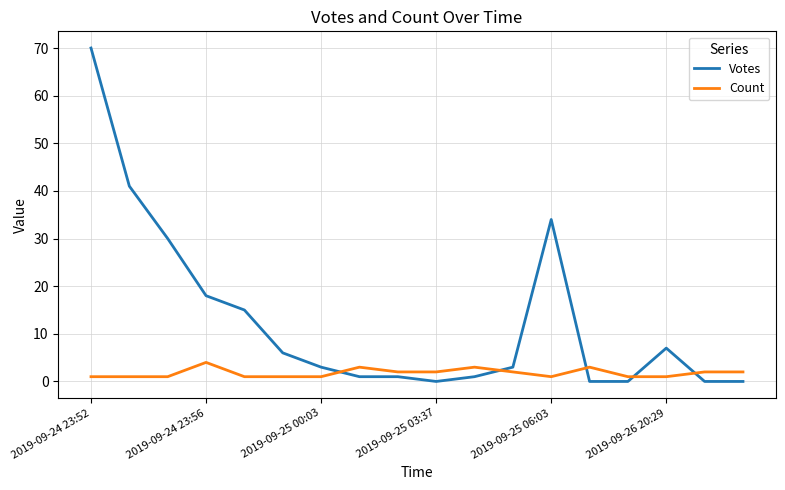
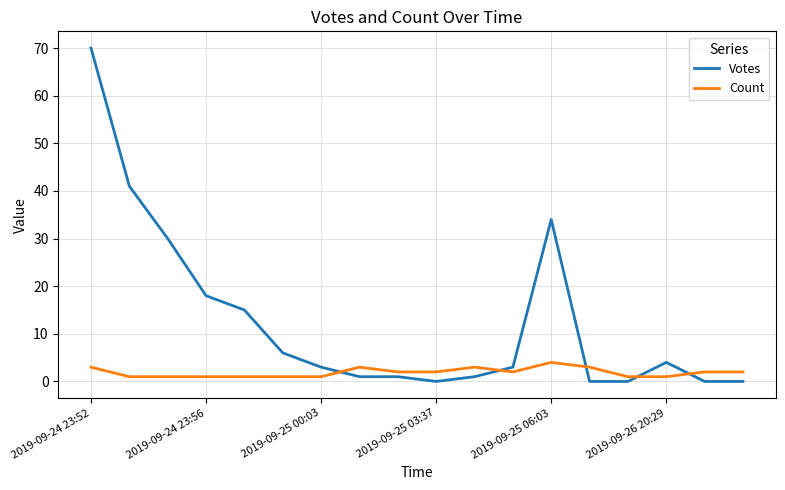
  {
    "Votes": {
      "2019-09-24 23:52": 70,
      "2019-09-24 23:56": 18,
      "2019-09-25 00:03": 3,
      "2019-09-25 03:37": 0,
      "2019-09-25 06:03": 34,
-     "2019-09-26 20:29": 7
+     "2019-09-26 20:29": 4
    },
    "Count": {
-     "2019-09-24 23:52": 1,
-     "2019-09-24 23:56": 4,
+     "2019-09-24 23:52": 3,
+     "2019-09-24 23:56": 1,
      "2019-09-25 00:03": 1,
      "2019-09-25 03:37": 2,
-     "2019-09-25 06:03": 1,
+     "2019-09-25 06:03": 4,
      "2019-09-26 20:29": 1
    }
  }
